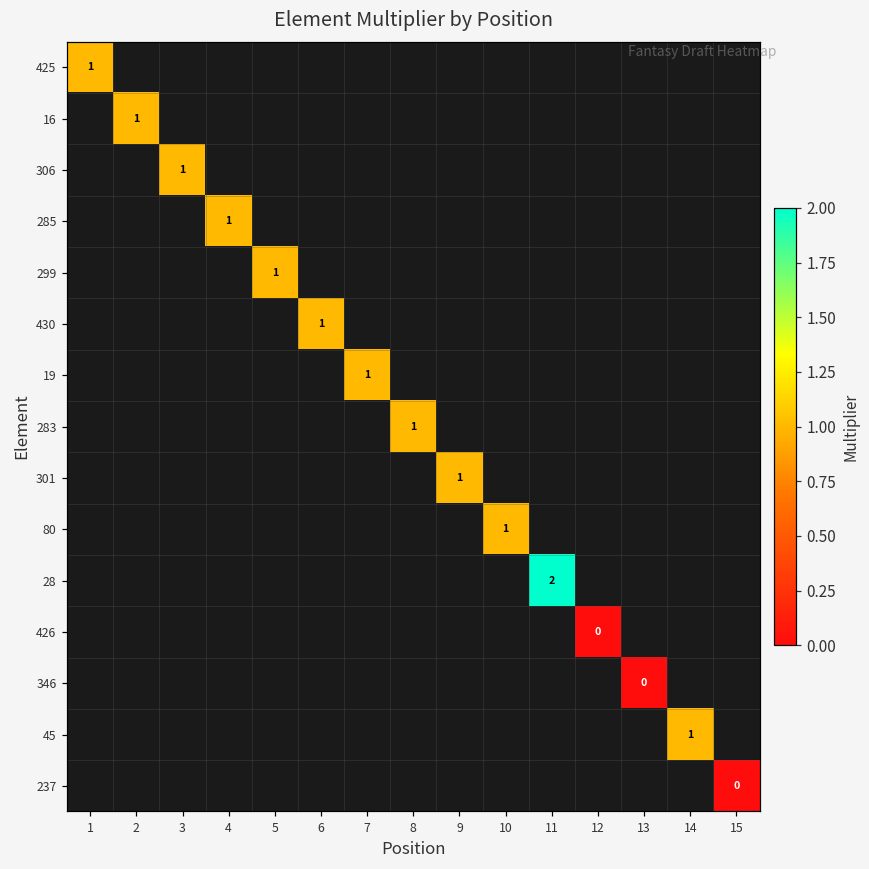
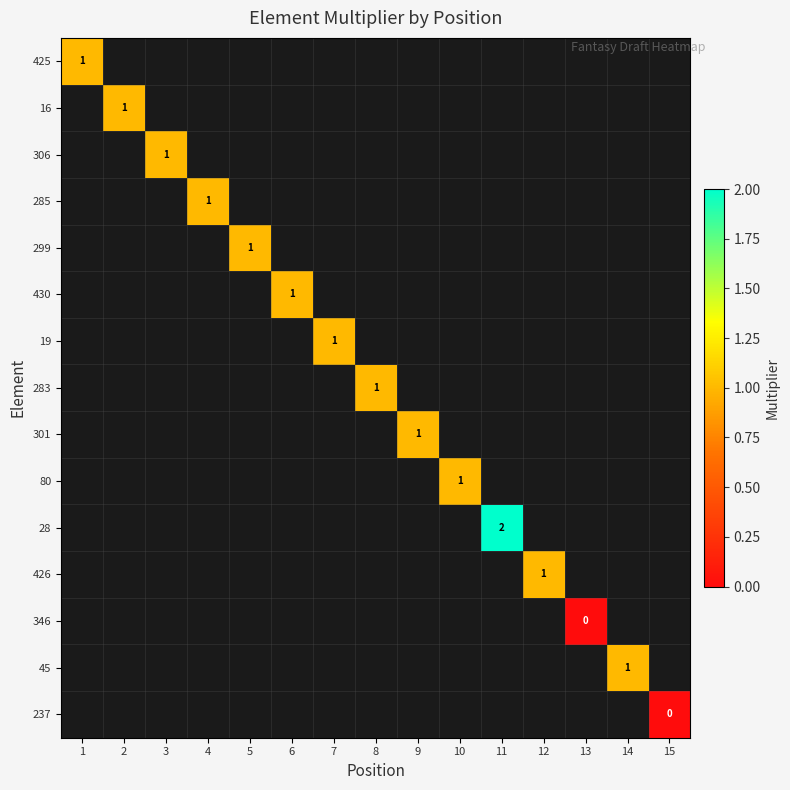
  {
    "425": {
      "1": 1
    },
    "16": {
      "2": 1
    },
    "306": {
      "3": 1
    },
    "285": {
      "4": 1
    },
    "299": {
      "5": 1
    },
    "430": {
      "6": 1
    },
    "19": {
      "7": 1
    },
    "283": {
      "8": 1
    },
    "301": {
      "9": 1
    },
    "80": {
      "10": 1
    },
    "28": {
      "11": 2
    },
    "426": {
-     "12": 0
+     "12": 1
    },
    "346": {
      "13": 0
    },
    "45": {
      "14": 1
    },
    "237": {
      "15": 0
    }
  }
